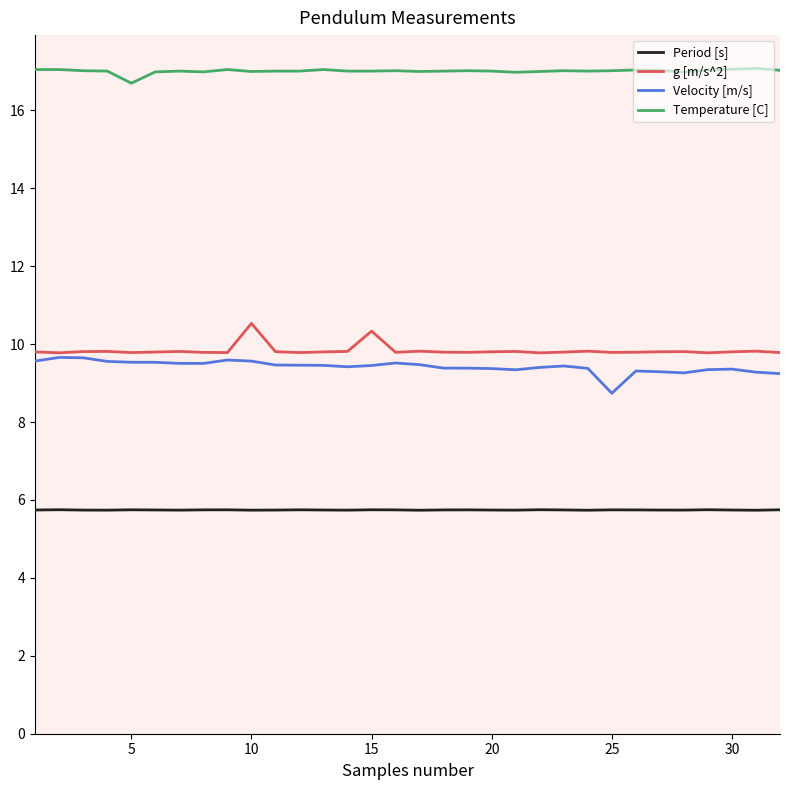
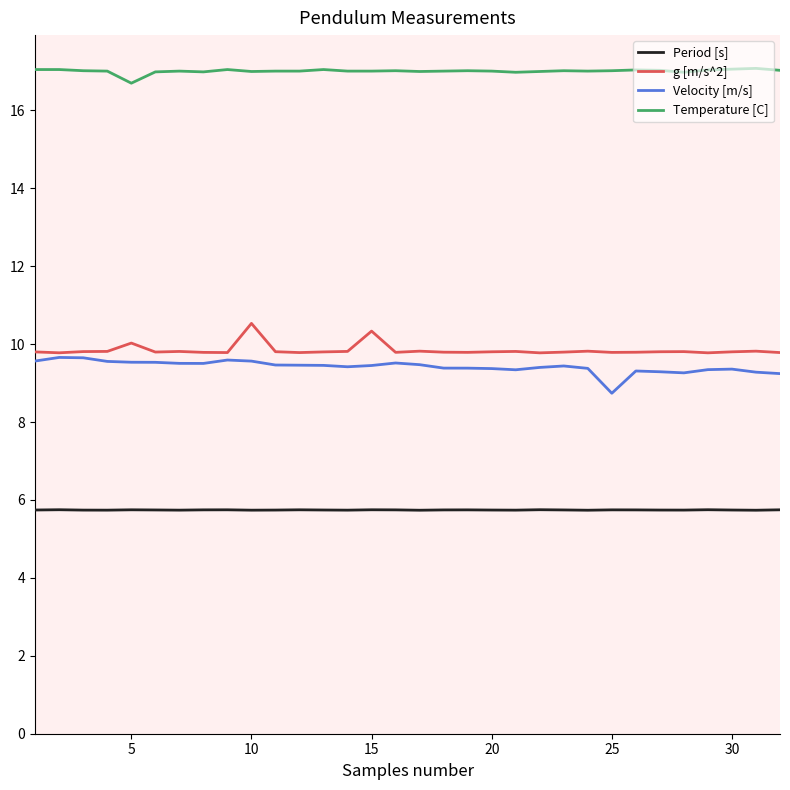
  {
    "Period [s]": {
      "5": 5.7,
      "10": 5.7,
      "15": 5.7,
      "20": 5.7,
      "25": 5.7,
      "30": 5.7
    },
    "g [m/s^2]": {
-     "5": 9.8,
+     "5": 10.0,
      "10": 10.5,
      "15": 10.3,
      "20": 9.8,
      "25": 9.8,
      "30": 9.8
    },
    "Velocity [m/s]": {
      "5": 9.5,
      "10": 9.6,
      "15": 9.5,
      "20": 9.4,
      "25": 8.7,
      "30": 9.4
    },
    "Temperature [C]": {
      "5": 16.7,
      "10": 17.0,
      "15": 17.0,
      "20": 17.0,
      "25": 17.0
    }
  }
